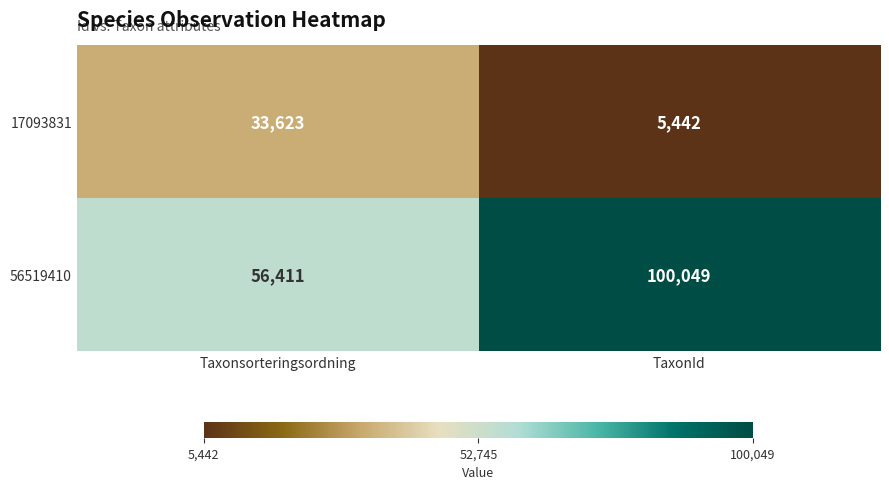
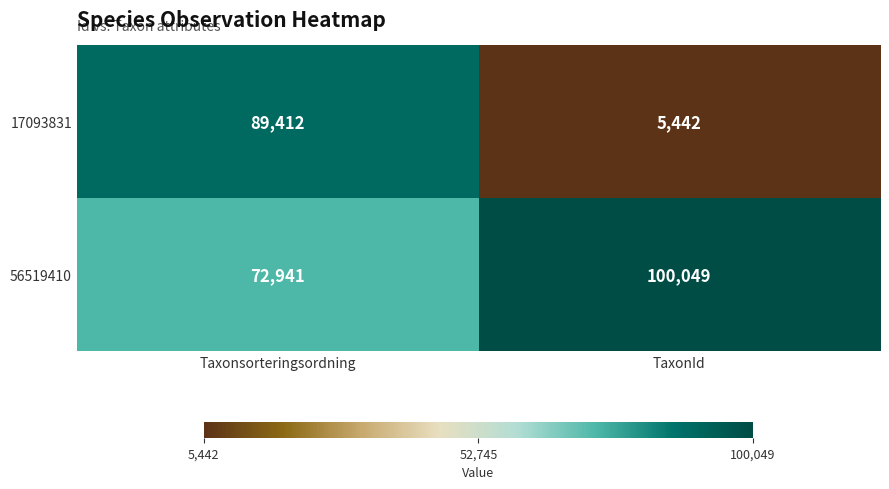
  {
    "17093831": {
-     "Taxonsorteringsordning": "33,623",
+     "Taxonsorteringsordning": "89,412",
      "TaxonId": "5,442"
    },
    "56519410": {
-     "Taxonsorteringsordning": "56,411",
+     "Taxonsorteringsordning": "72,941",
      "TaxonId": "100,049"
    }
  }
